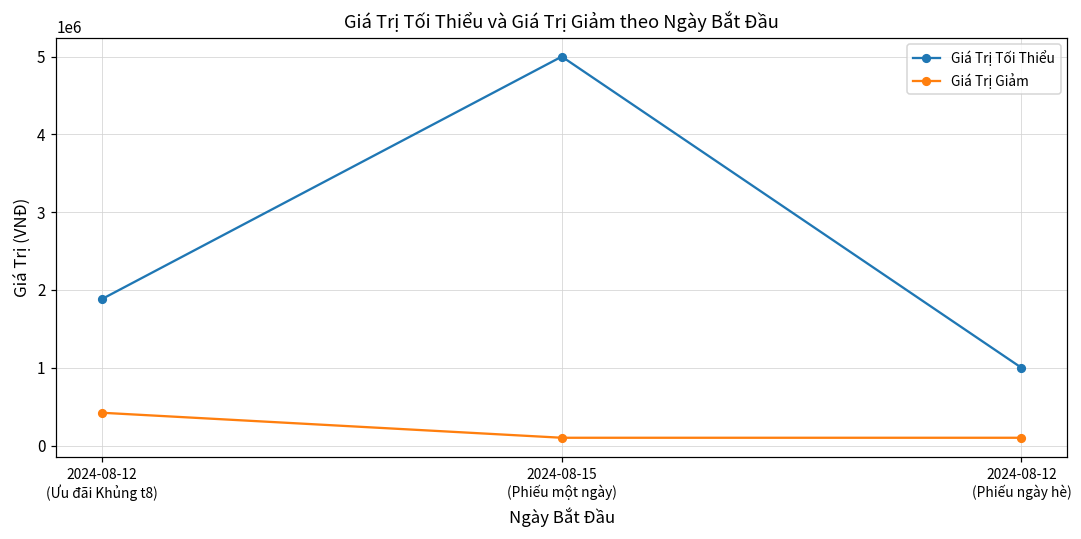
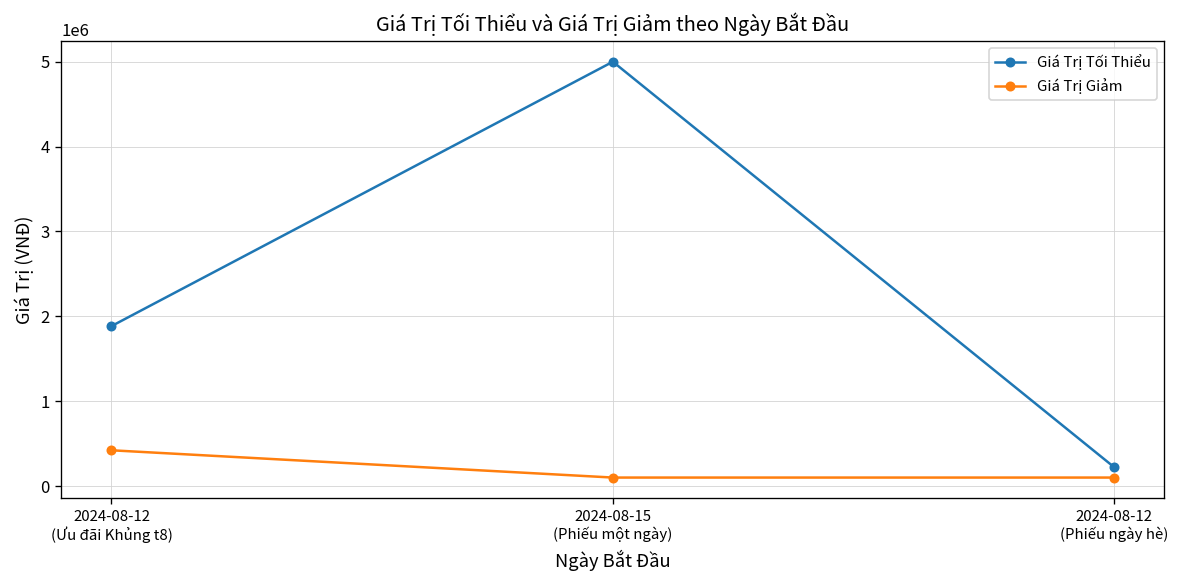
  {
    "Giá Trị Tối Thiểu": {
      "2024-08-12 (Ưu đãi Khủng t8)": 1900000,
      "2024-08-15 (Phiếu một ngày)": 5000000,
-     "2024-08-12 (Phiếu ngày hè)": 1000000
+     "2024-08-12 (Phiếu ngày hè)": 200000
    },
    "Giá Trị Giảm": {
      "2024-08-12 (Ưu đãi Khủng t8)": 400000,
      "2024-08-15 (Phiếu một ngày)": 100000,
      "2024-08-12 (Phiếu ngày hè)": 100000
    }
  }
